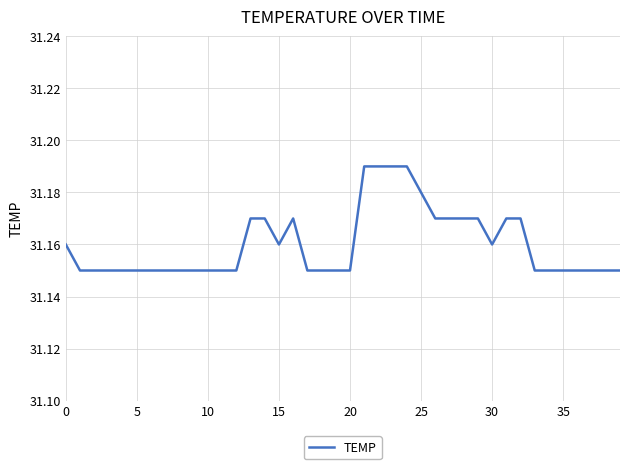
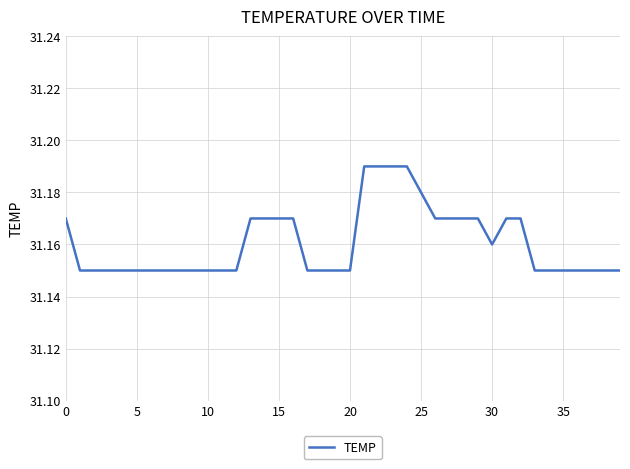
  {
-   "0": 31.16,
+   "0": 31.17,
    "5": 31.15,
    "10": 31.15,
-   "15": 31.16,
+   "15": 31.17,
    "20": 31.15,
    "25": 31.18,
    "30": 31.16,
    "35": 31.15
  }
